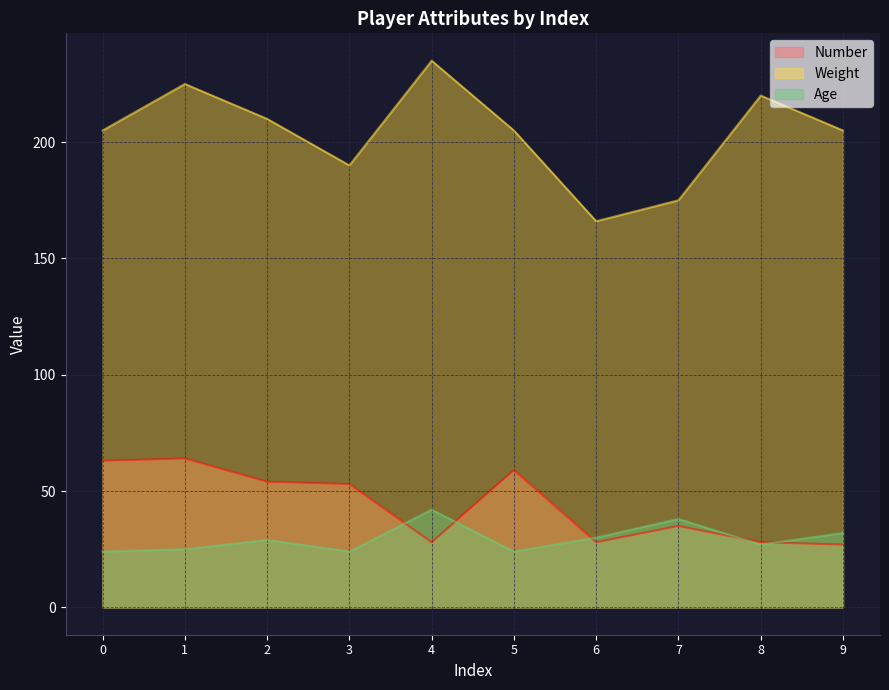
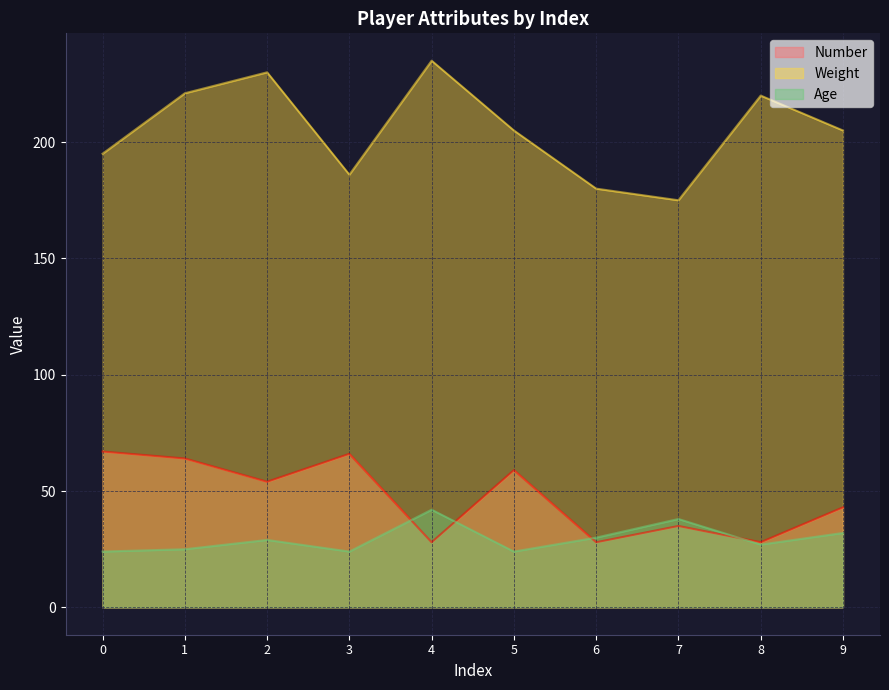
  {
    "Number": {
-     "0": 63,
+     "0": 67,
      "1": 64,
      "2": 54,
-     "3": 53,
+     "3": 66,
      "4": 28,
      "5": 59,
      "6": 28,
      "7": 35,
-     "9": 27
+     "9": 43
    },
    "Weight": {
-     "0": 205,
-     "1": 225,
-     "2": 210,
-     "3": 190,
+     "0": 195,
+     "1": 221,
+     "2": 230,
+     "3": 186,
      "4": 235,
      "5": 205,
-     "6": 166,
+     "6": 180,
      "7": 175,
      "8": 220,
      "9": 205
    },
    "Age": {
      "0": 24,
      "1": 25,
      "2": 29,
      "3": 24,
      "4": 42,
      "5": 24,
      "6": 30,
      "7": 38,
      "9": 32
    }
  }
